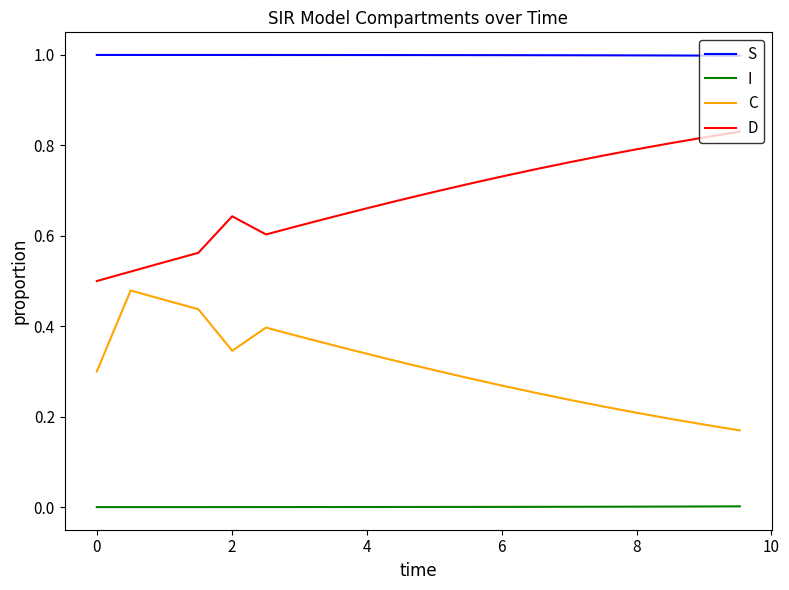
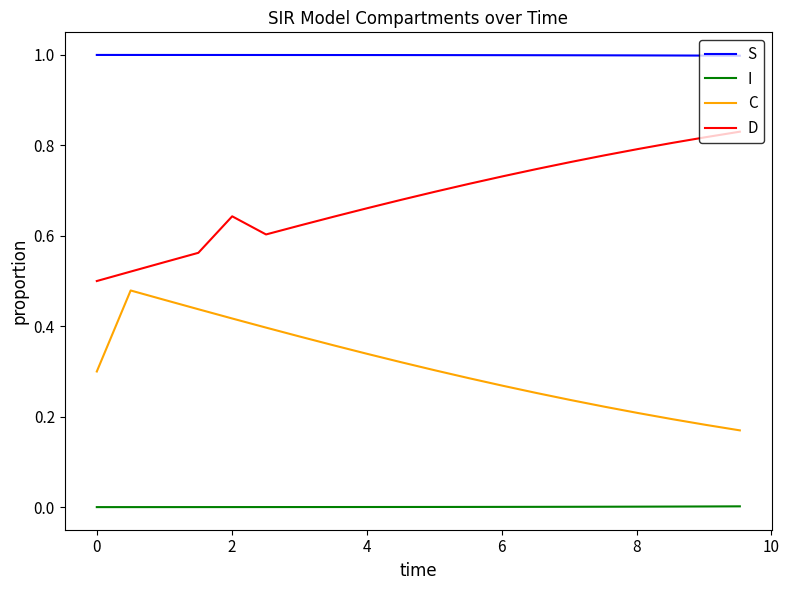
  {
    "S": {
      "0": 1.00,
      "2": 1.00
    },
    "I": {
      "0": 0.00,
      "2": 0.00
    },
    "C": {
      "0": 0.30,
-     "2": 0.35
+     "2": 0.42
    },
    "D": {
      "0": 0.50,
      "2": 0.64
    }
  }
